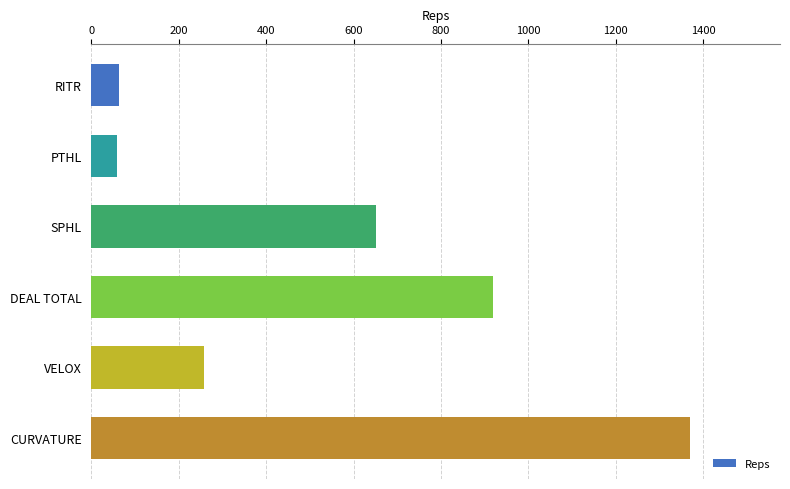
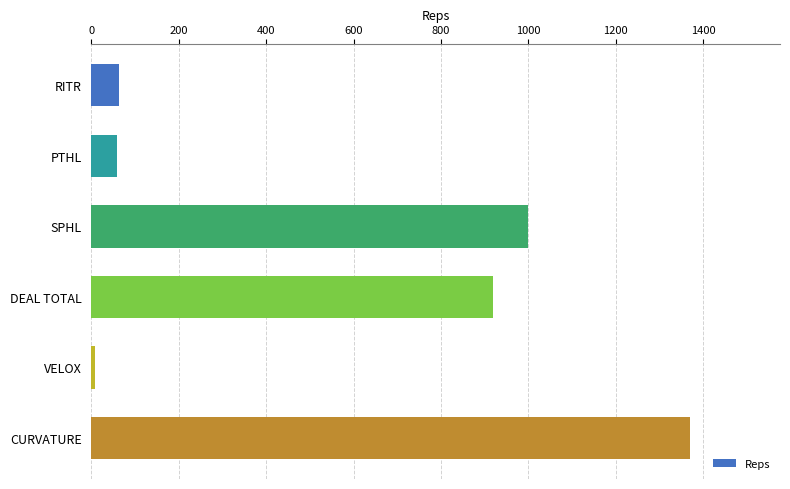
  {
    "RITR": 60,
    "PTHL": 60,
-   "SPHL": 650,
+   "SPHL": 1000,
    "DEAL TOTAL": 920,
-   "VELOX": 260,
+   "VELOX": 10,
    "CURVATURE": 1370
  }
